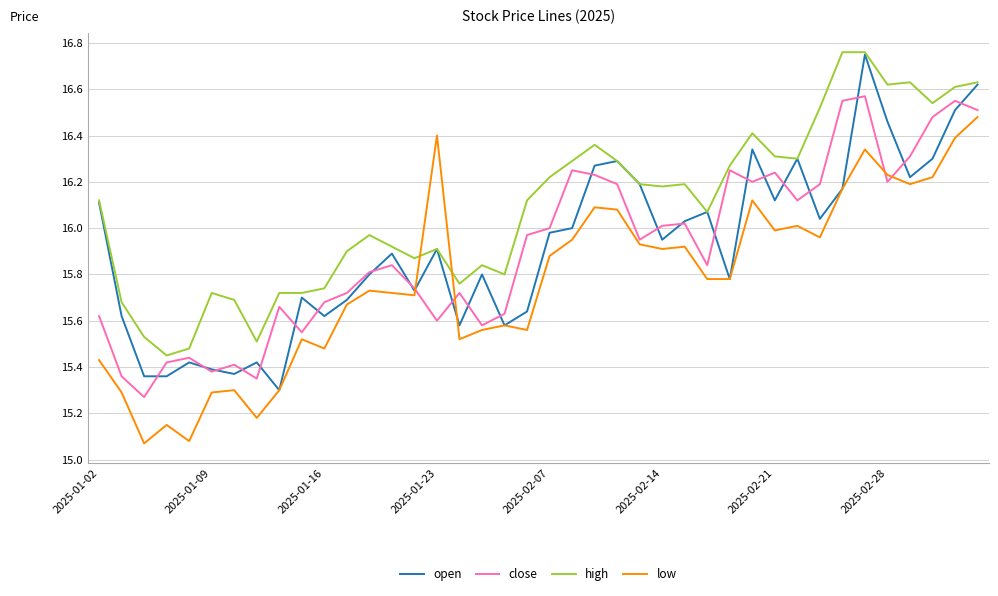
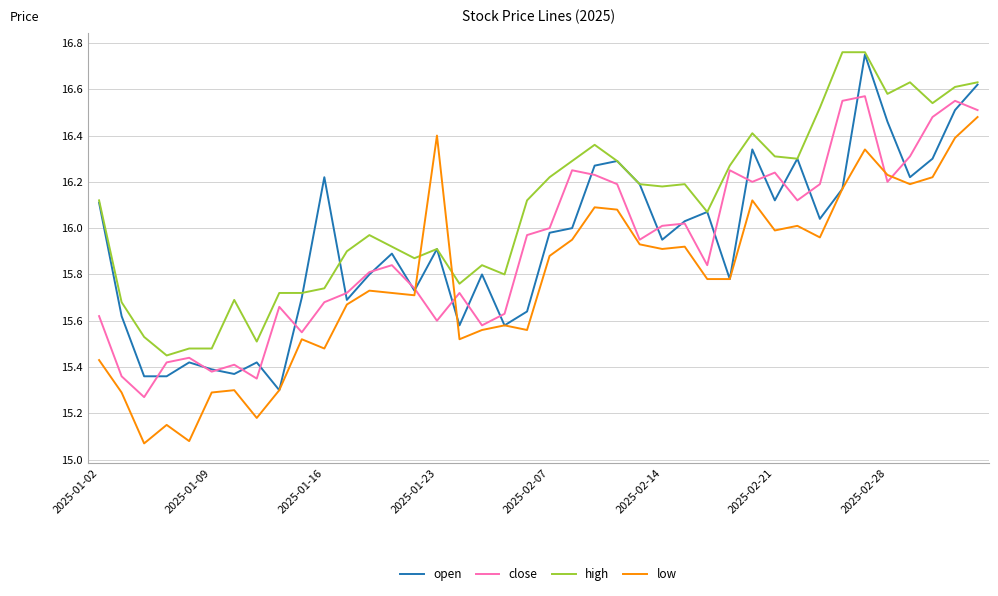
  {
    "open": {
-     "2025-01-16": 15.62,
+     "2025-01-16": 16.22,
      "2025-02-07": 15.98,
      "2025-02-14": 15.95,
      "2025-02-21": 16.12,
      "2025-02-28": 16.46
    },
    "close": {
      "2025-01-02": 15.62,
      "2025-01-16": 15.68,
      "2025-01-23": 15.60,
      "2025-02-07": 16.00,
      "2025-02-14": 16.01,
      "2025-02-21": 16.24,
      "2025-02-28": 16.20
    },
    "high": {
-     "2025-01-09": 15.72,
+     "2025-01-09": 15.48,
      "2025-01-16": 15.74,
      "2025-02-07": 16.22,
      "2025-02-14": 16.18,
      "2025-02-21": 16.31,
-     "2025-02-28": 16.62
+     "2025-02-28": 16.58
    },
    "low": {
      "2025-01-02": 15.43,
      "2025-01-09": 15.29,
      "2025-01-16": 15.48,
      "2025-01-23": 16.40,
      "2025-02-07": 15.88,
      "2025-02-14": 15.91,
      "2025-02-21": 15.99,
      "2025-02-28": 16.23
    }
  }
